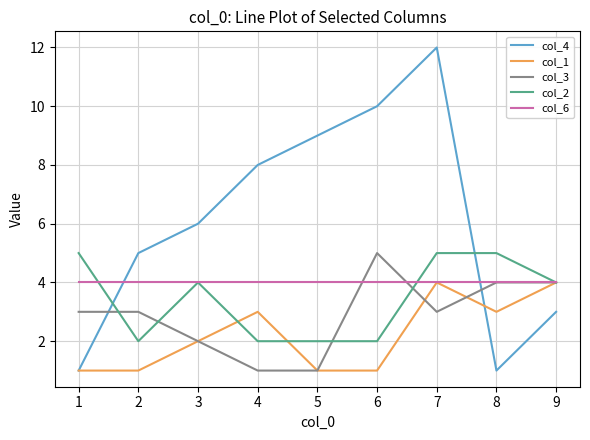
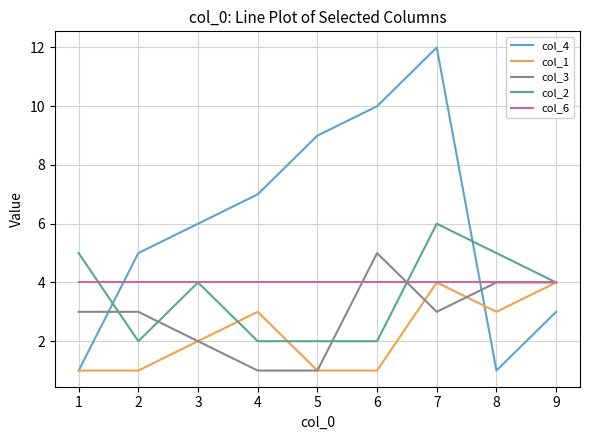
  {
    "col_4": {
      "2": 5,
      "3": 6,
-     "4": 8,
+     "4": 7,
      "5": 9,
      "6": 10,
      "7": 12,
      "8": 1,
      "9": 3
    },
    "col_1": {
      "2": 1,
      "4": 3,
      "6": 1,
      "8": 3
    },
    "col_3": {
      "1": 3,
      "2": 3,
      "4": 1,
      "6": 5,
      "7": 3
    },
    "col_2": {
      "1": 5,
      "2": 2,
      "4": 2,
      "5": 2,
      "6": 2,
-     "7": 5,
+     "7": 6,
      "8": 5
    },
    "col_6": {
      "1": 4,
      "2": 4,
      "4": 4,
      "5": 4,
      "6": 4
    }
  }
